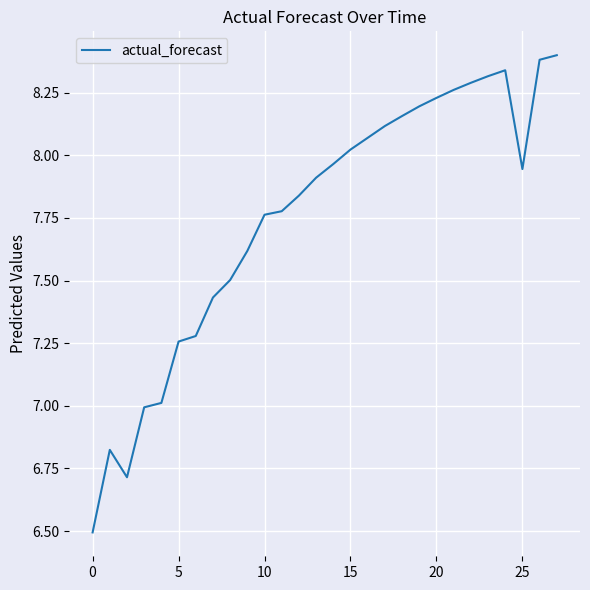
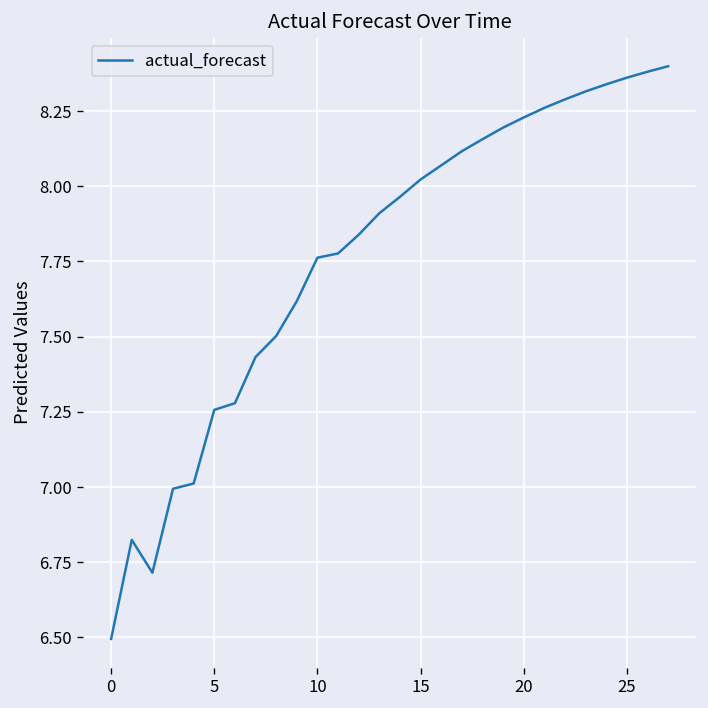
  {
    "0": 6.49,
    "5": 7.26,
    "10": 7.76,
    "15": 8.02,
    "20": 8.23,
-   "25": 7.94
+   "25": 8.36
  }
